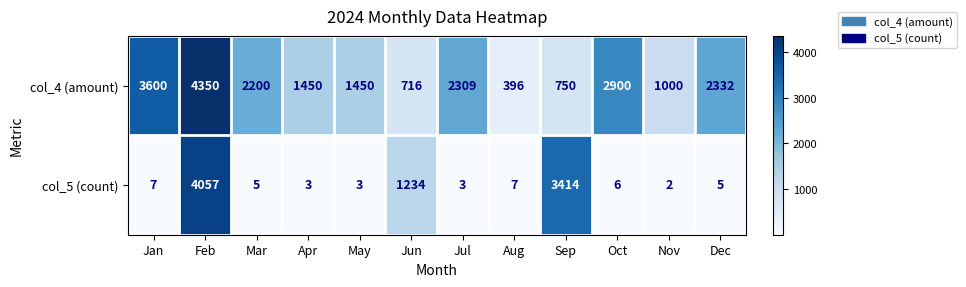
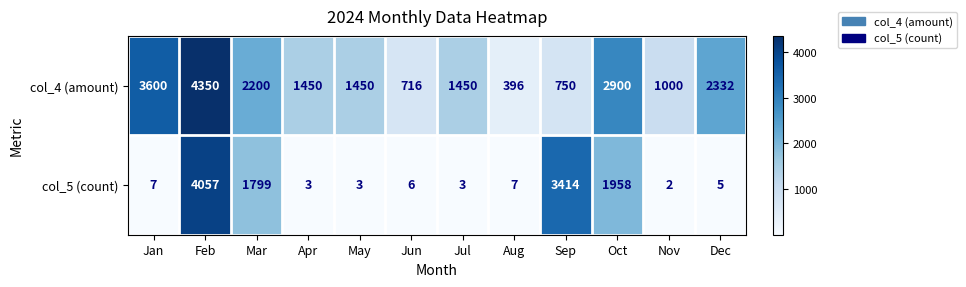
  {
    "col_4 (amount)": {
      "Jan": 3600,
      "Feb": 4350,
      "Mar": 2200,
      "Apr": 1450,
      "May": 1450,
      "Jun": 716,
-     "Jul": 2309,
+     "Jul": 1450,
      "Aug": 396,
      "Sep": 750,
      "Oct": 2900,
      "Nov": 1000,
      "Dec": 2332
    },
    "col_5 (count)": {
      "Jan": 7,
      "Feb": 4057,
-     "Mar": 5,
+     "Mar": 1799,
      "Apr": 3,
      "May": 3,
-     "Jun": 1234,
+     "Jun": 6,
      "Jul": 3,
      "Aug": 7,
      "Sep": 3414,
-     "Oct": 6,
+     "Oct": 1958,
      "Nov": 2,
      "Dec": 5
    }
  }
